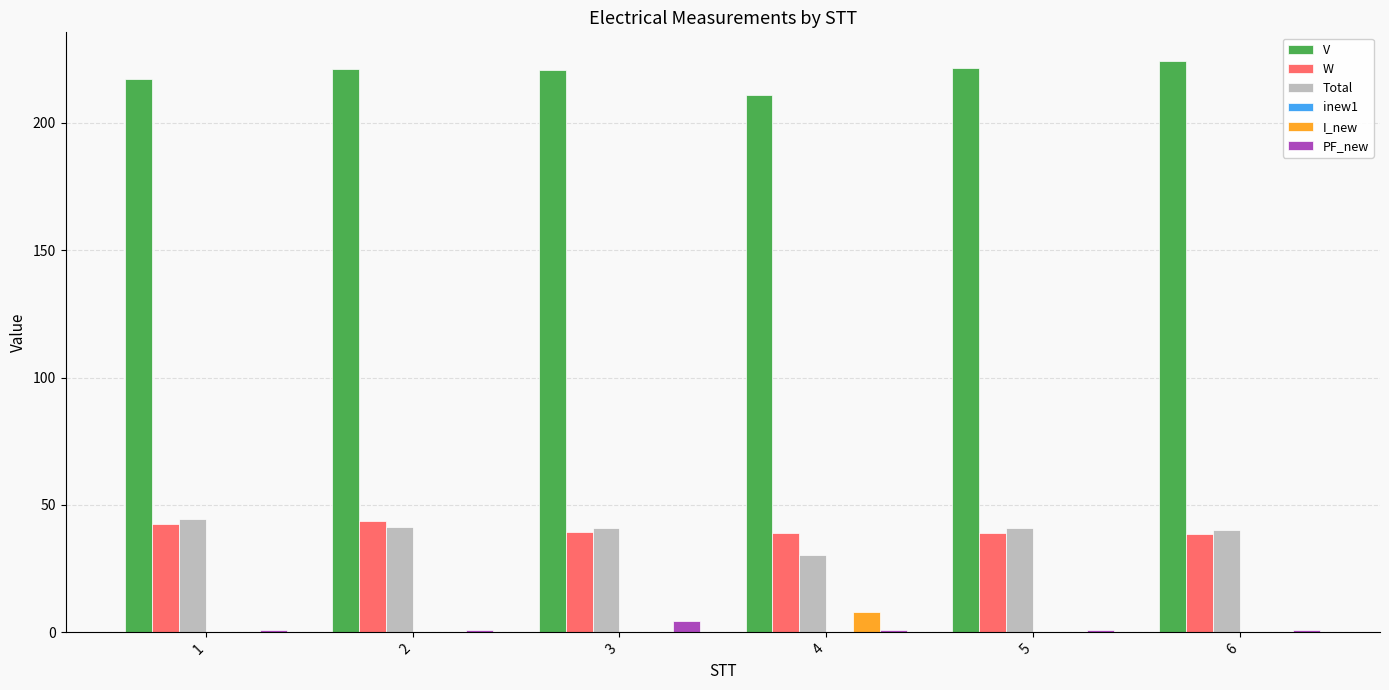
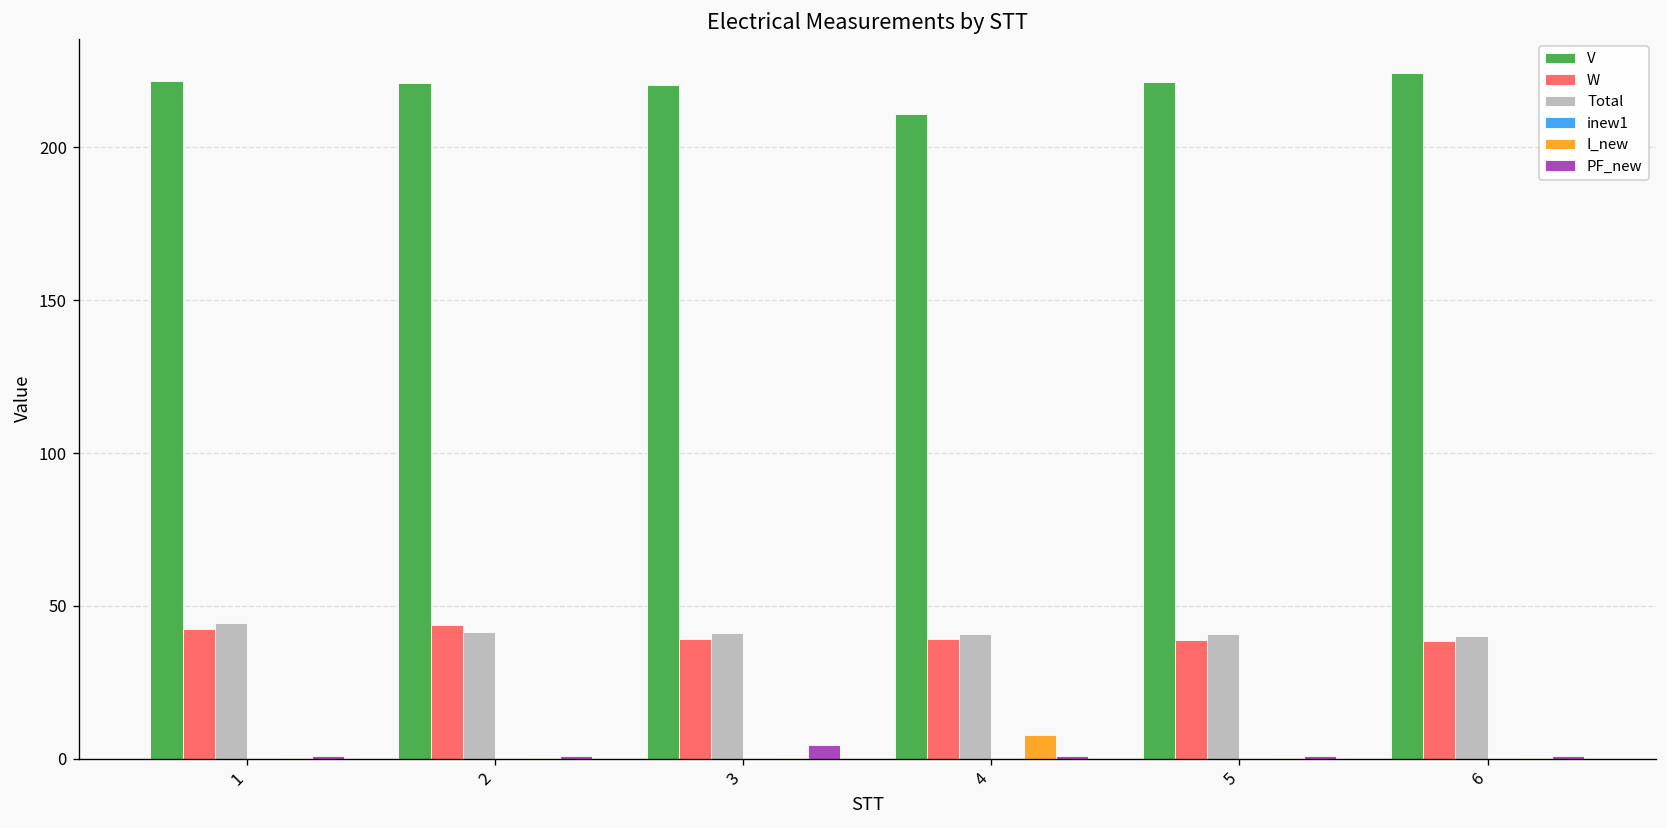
  {
    "V": {
-     "1": 217,
+     "1": 222,
      "2": 221,
      "3": 221,
      "4": 211,
      "5": 221,
      "6": 224
    },
    "W": {
      "1": 42,
      "2": 44,
      "3": 39,
      "4": 39,
      "5": 39,
      "6": 39
    },
    "Total": {
      "1": 45,
      "2": 41,
      "3": 41,
-     "4": 30,
+     "4": 41,
      "5": 41,
      "6": 40
    },
    "I_new": {
      "4": 8
    },
    "PF_new": {
      "3": 5
    }
  }
